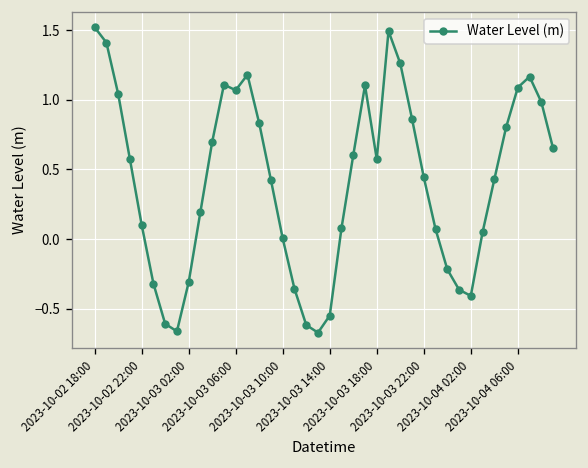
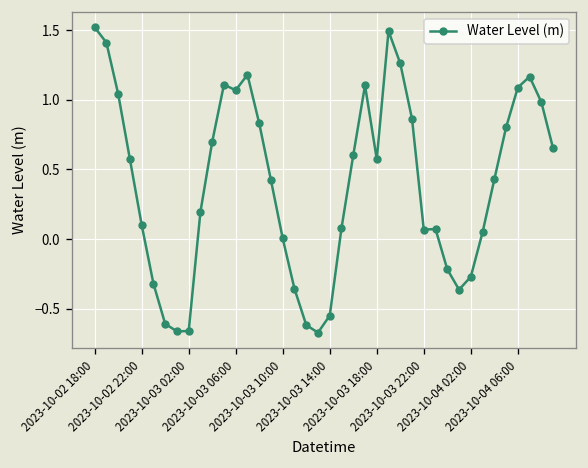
  {
    "2023-10-02 18:00": 1.52,
    "2023-10-02 22:00": 0.10,
-   "2023-10-03 02:00": -0.31,
+   "2023-10-03 02:00": -0.66,
    "2023-10-03 06:00": 1.07,
    "2023-10-03 10:00": 0.01,
    "2023-10-03 14:00": -0.55,
    "2023-10-03 18:00": 0.57,
-   "2023-10-03 22:00": 0.44,
-   "2023-10-04 02:00": -0.41,
+   "2023-10-03 22:00": 0.07,
+   "2023-10-04 02:00": -0.27,
    "2023-10-04 06:00": 1.09
  }
